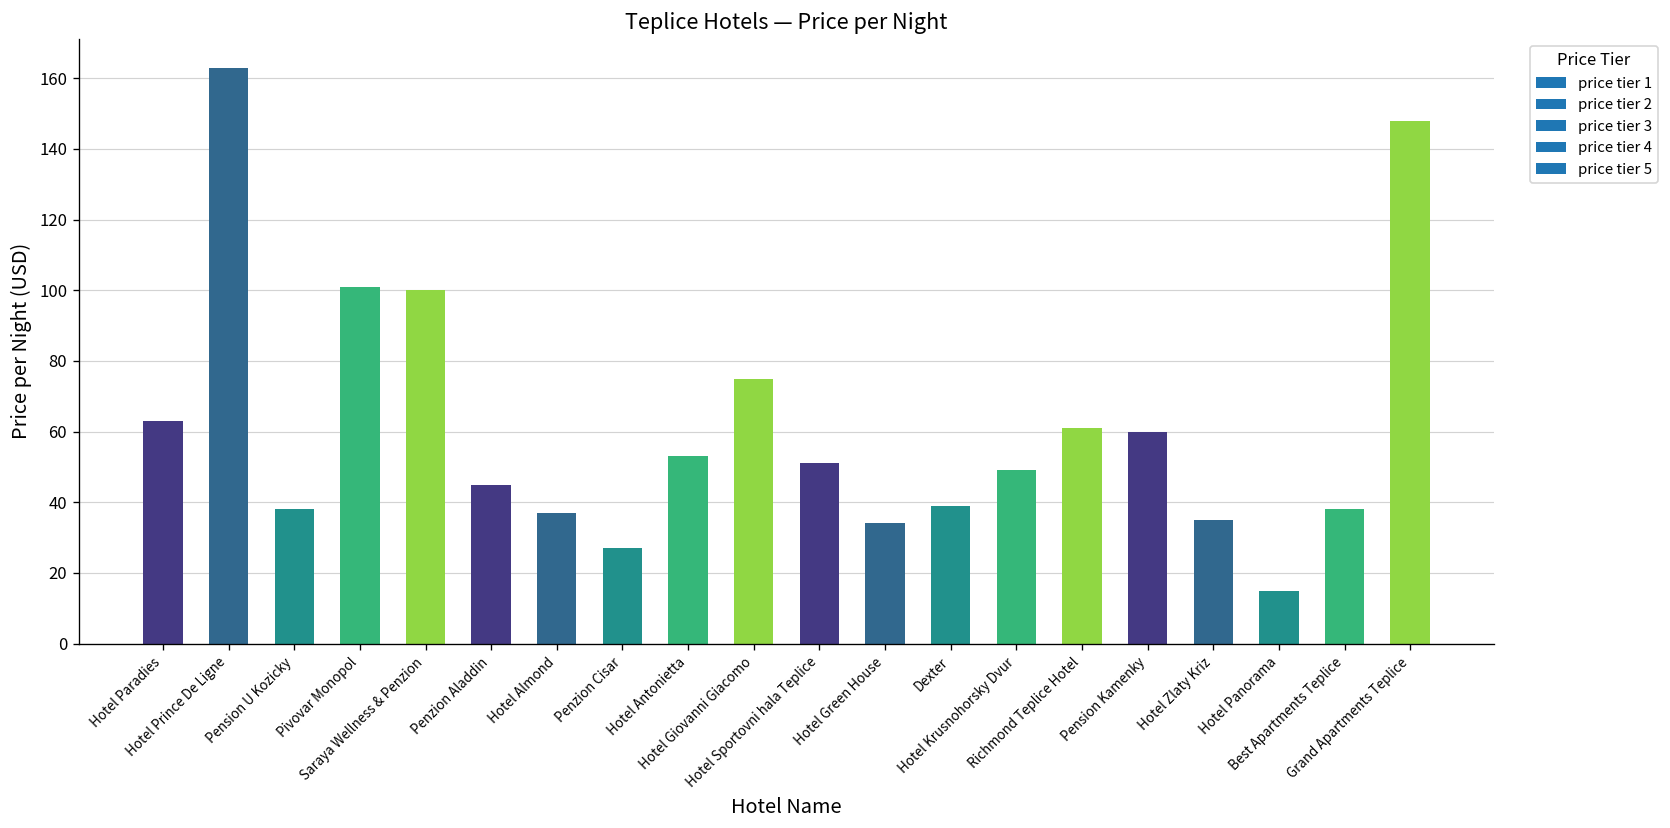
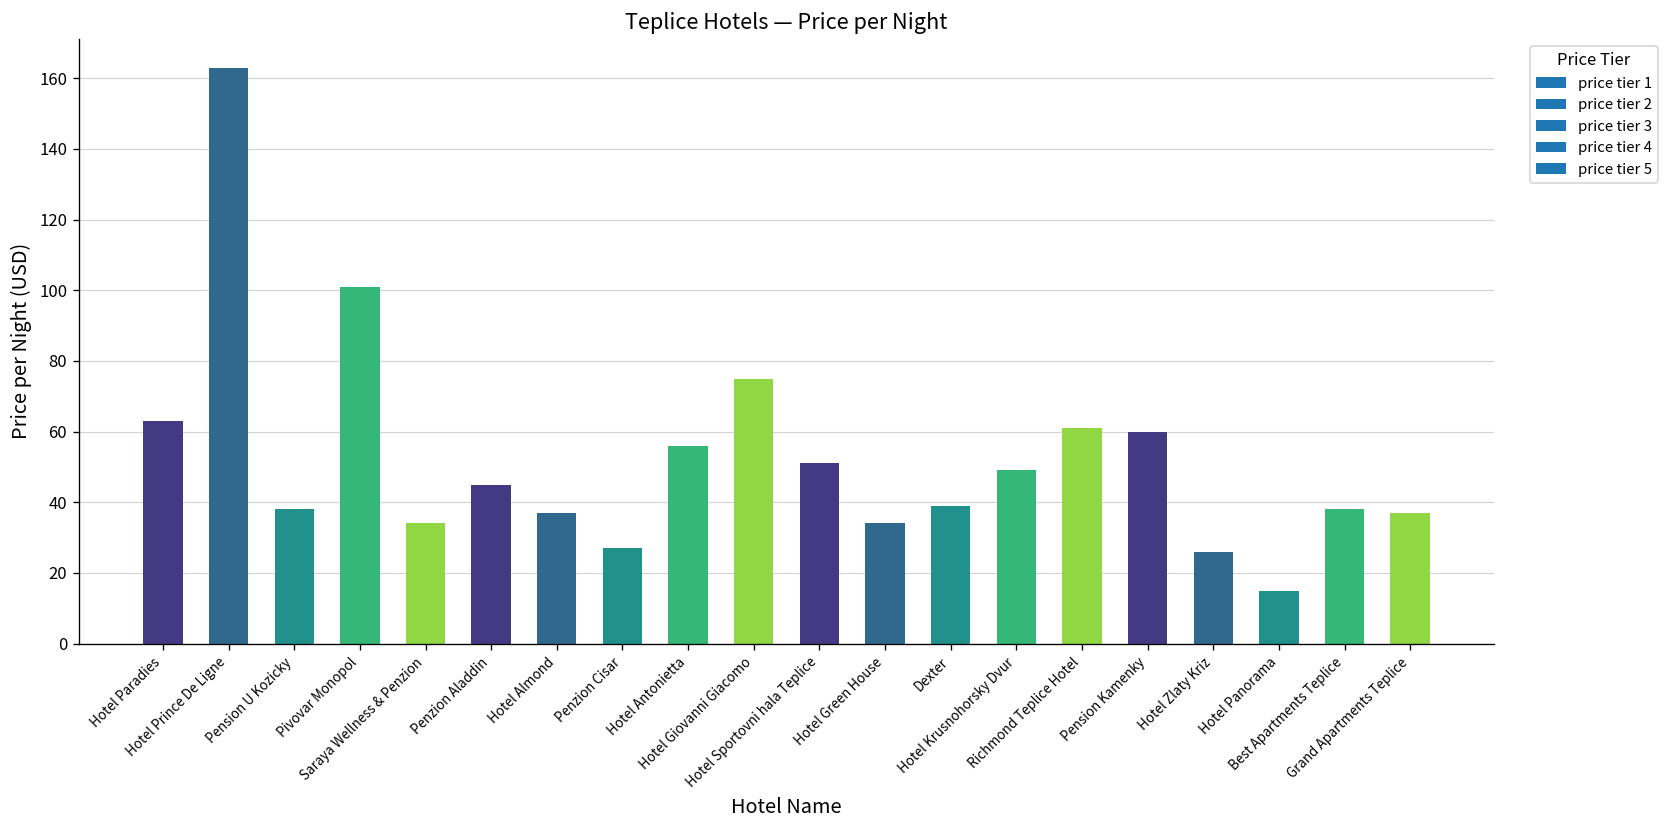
  {
    "Hotel Paradies": 63,
    "Hotel Prince De Ligne": 163,
    "Pension U Kozicky": 38,
    "Pivovar Monopol": 101,
-   "Saraya Wellness & Penzion": 100,
+   "Saraya Wellness & Penzion": 34,
    "Penzion Aladdin": 45,
    "Hotel Almond": 37,
    "Penzion Cisar": 27,
-   "Hotel Antonietta": 53,
+   "Hotel Antonietta": 56,
    "Hotel Giovanni Giacomo": 75,
    "Hotel Sportovni hala Teplice": 51,
    "Hotel Green House": 34,
    "Dexter": 39,
    "Hotel Krusnohorsky Dvur": 49,
    "Richmond Teplice Hotel": 61,
    "Pension Kamenky": 60,
-   "Hotel Zlaty Kriz": 35,
+   "Hotel Zlaty Kriz": 26,
    "Hotel Panorama": 15,
    "Best Apartments Teplice": 38,
-   "Grand Apartments Teplice": 148
+   "Grand Apartments Teplice": 37
  }
